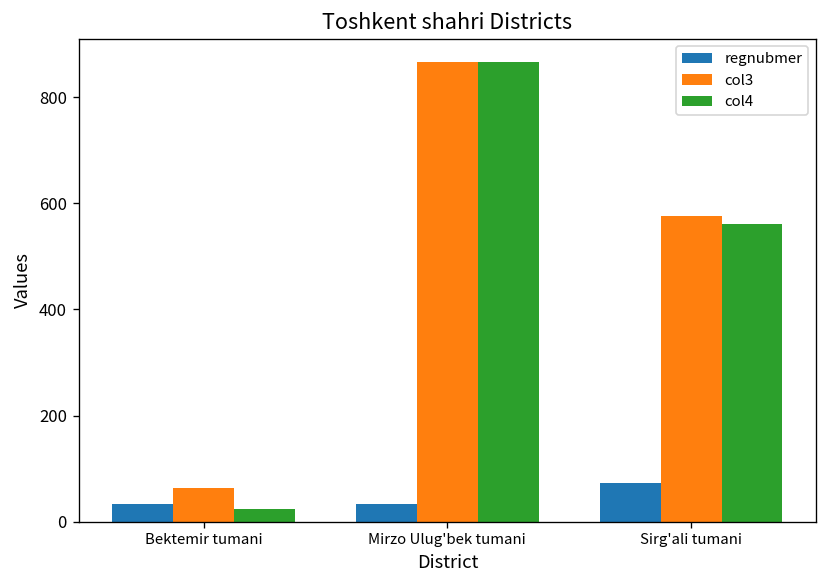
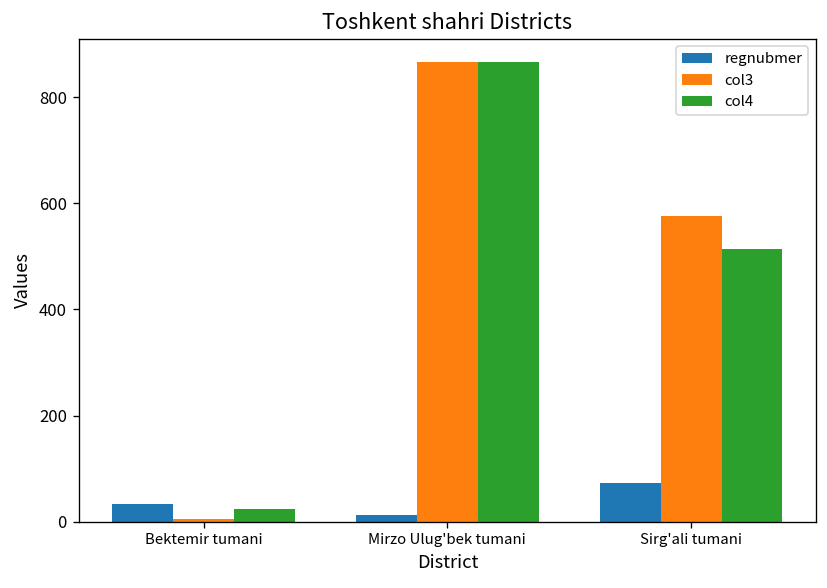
  {
    "regnubmer": {
      "Bektemir tumani": 30,
-     "Mirzo Ulug'bek tumani": 30,
+     "Mirzo Ulug'bek tumani": 10,
      "Sirg'ali tumani": 70
    },
    "col3": {
-     "Bektemir tumani": 60,
+     "Bektemir tumani": 10,
      "Mirzo Ulug'bek tumani": 870,
      "Sirg'ali tumani": 580
    },
    "col4": {
      "Bektemir tumani": 20,
      "Mirzo Ulug'bek tumani": 870,
-     "Sirg'ali tumani": 560
+     "Sirg'ali tumani": 520
    }
  }
